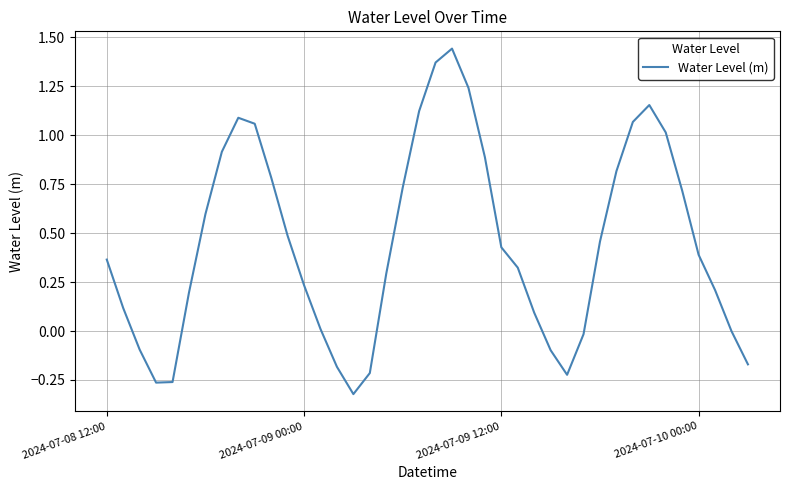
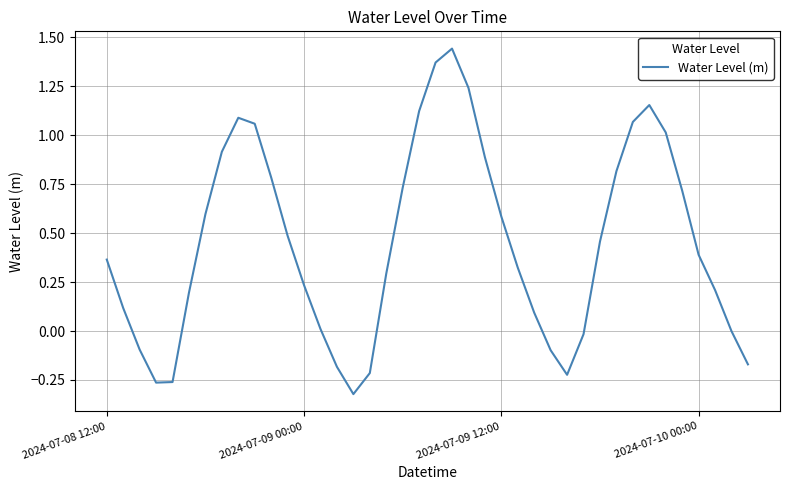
  {
    "2024-07-08 12:00": 0.36,
    "2024-07-09 00:00": 0.23,
-   "2024-07-09 12:00": 0.43,
+   "2024-07-09 12:00": 0.58,
    "2024-07-10 00:00": 0.39
  }
